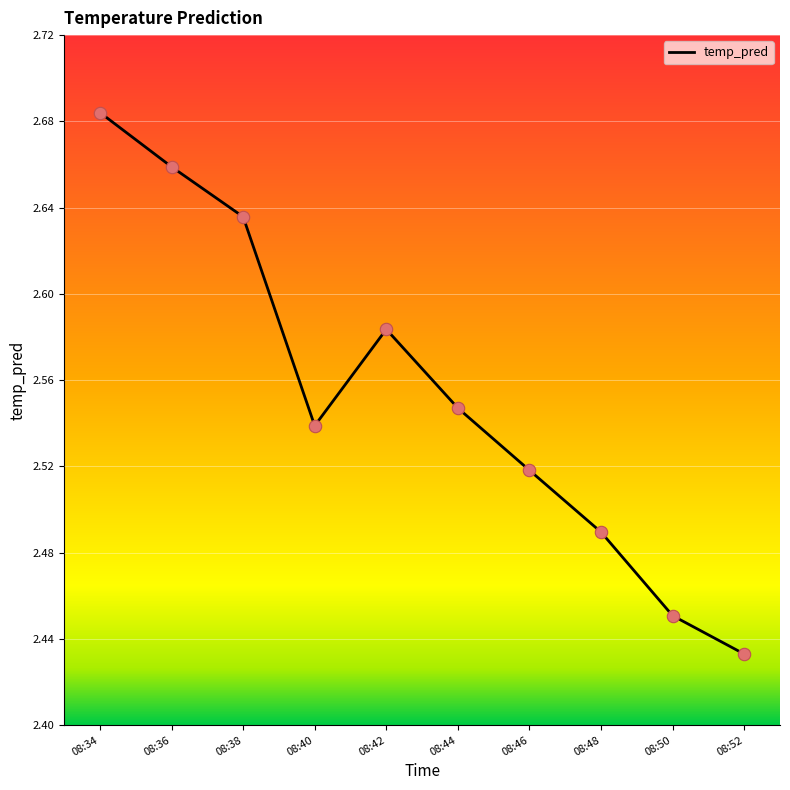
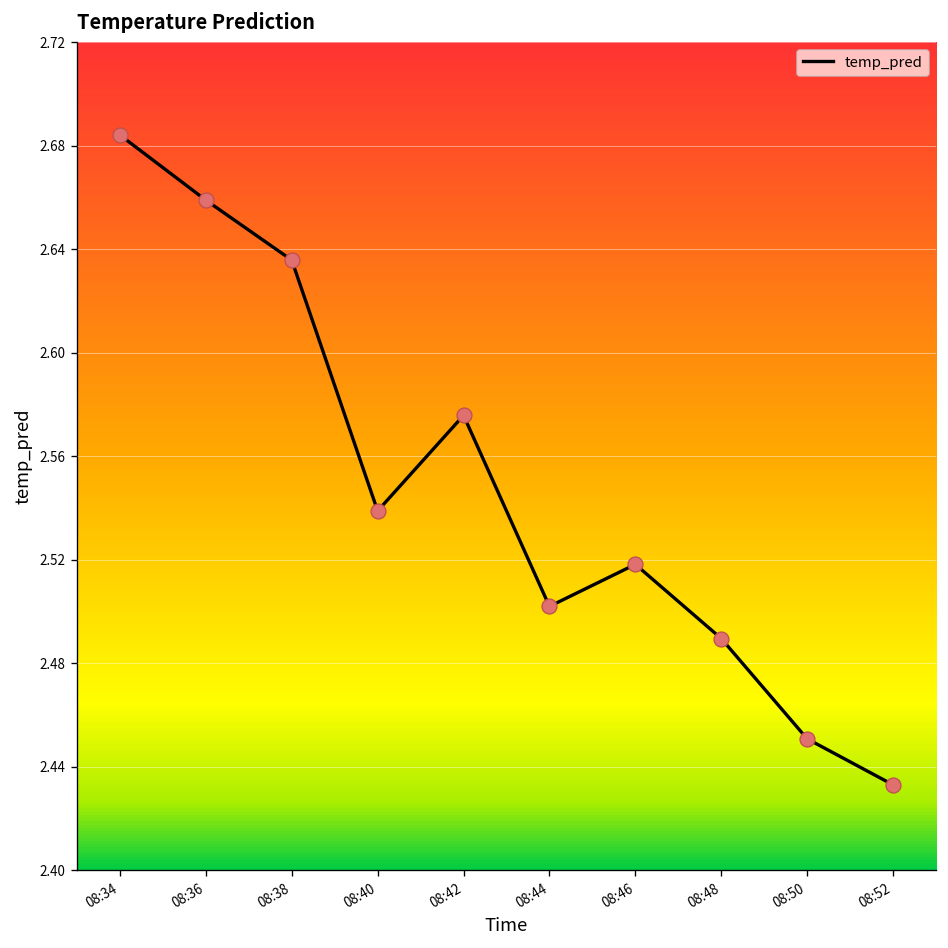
  {
    "08:34": 2.684,
    "08:36": 2.659,
    "08:38": 2.636,
    "08:40": 2.539,
-   "08:42": 2.584,
-   "08:44": 2.547,
+   "08:42": 2.576,
+   "08:44": 2.502,
    "08:46": 2.518,
    "08:48": 2.490,
    "08:50": 2.451,
    "08:52": 2.433
  }
